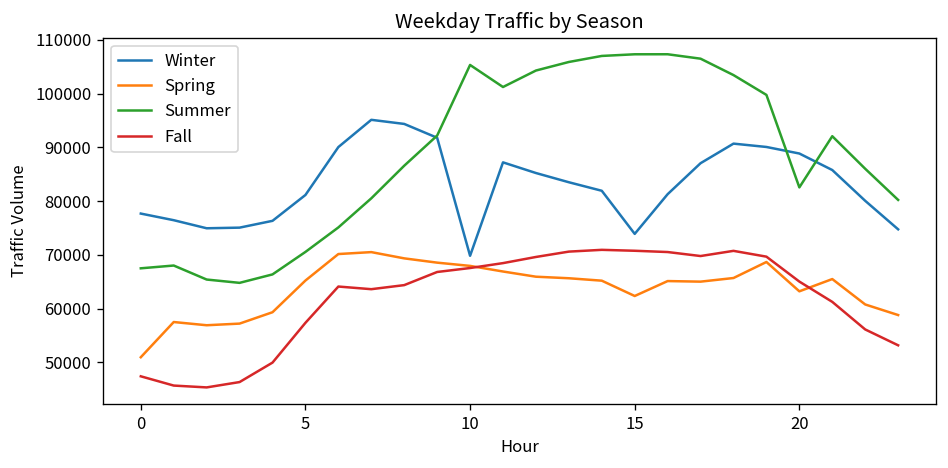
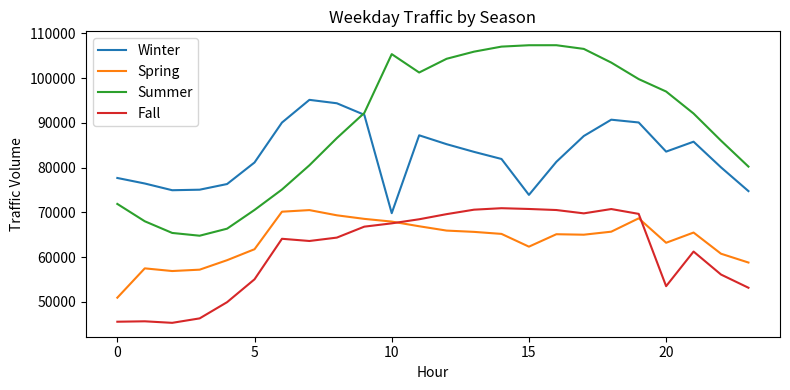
  {
    "Winter": {
      "0": 78000,
      "5": 81000,
      "10": 70000,
      "15": 74000,
-     "20": 89000
+     "20": 84000
    },
    "Spring": {
      "0": 51000,
-     "5": 65000,
+     "5": 62000,
      "15": 62000,
      "20": 63000
    },
    "Summer": {
-     "0": 67000,
+     "0": 72000,
      "5": 71000,
      "10": 105000,
      "15": 107000,
-     "20": 83000
+     "20": 97000
    },
    "Fall": {
-     "0": 47000,
-     "5": 57000,
+     "0": 46000,
+     "5": 55000,
      "15": 71000,
-     "20": 65000
+     "20": 54000
    }
  }
